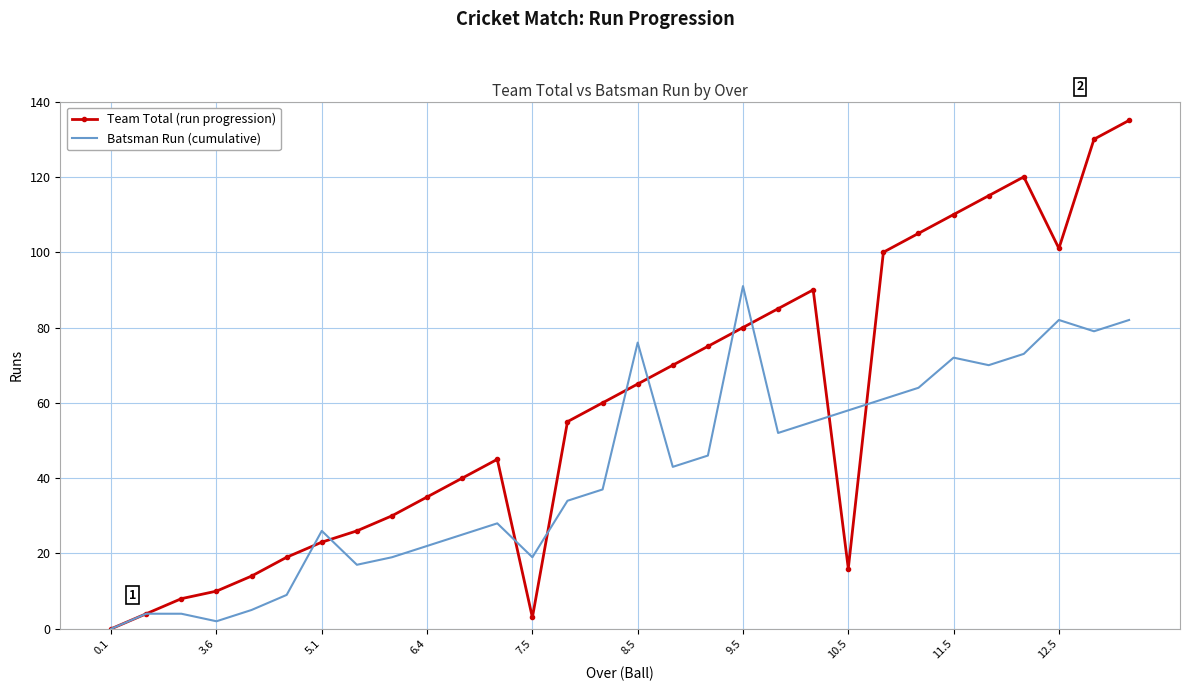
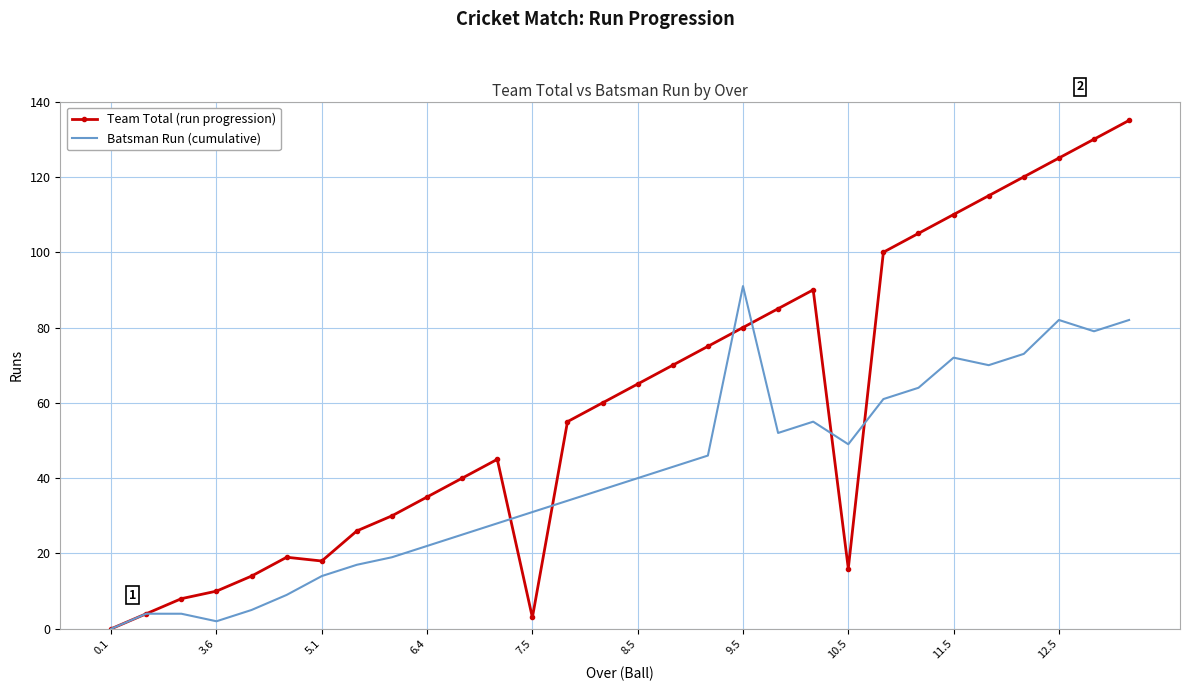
  {
    "Team Total (run progression)": {
      "3.6": 10,
-     "5.1": 23,
+     "5.1": 18,
      "6.4": 35,
      "7.5": 3,
      "8.5": 65,
      "9.5": 80,
      "10.5": 16,
      "11.5": 110,
-     "12.5": 101
+     "12.5": 125
    },
    "Batsman Run (cumulative)": {
      "3.6": 2,
-     "5.1": 26,
+     "5.1": 14,
      "6.4": 22,
-     "7.5": 19,
-     "8.5": 76,
+     "7.5": 31,
+     "8.5": 40,
      "9.5": 91,
-     "10.5": 58,
+     "10.5": 49,
      "11.5": 72,
      "12.5": 82
    }
  }
